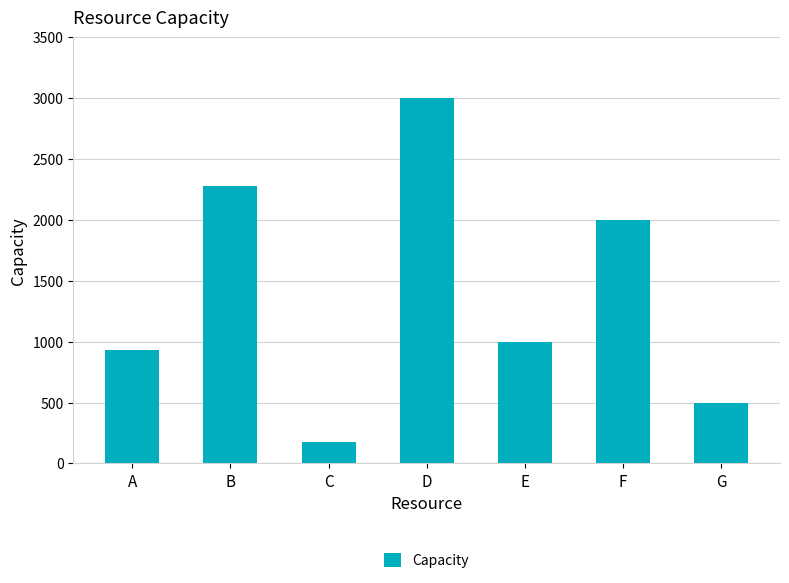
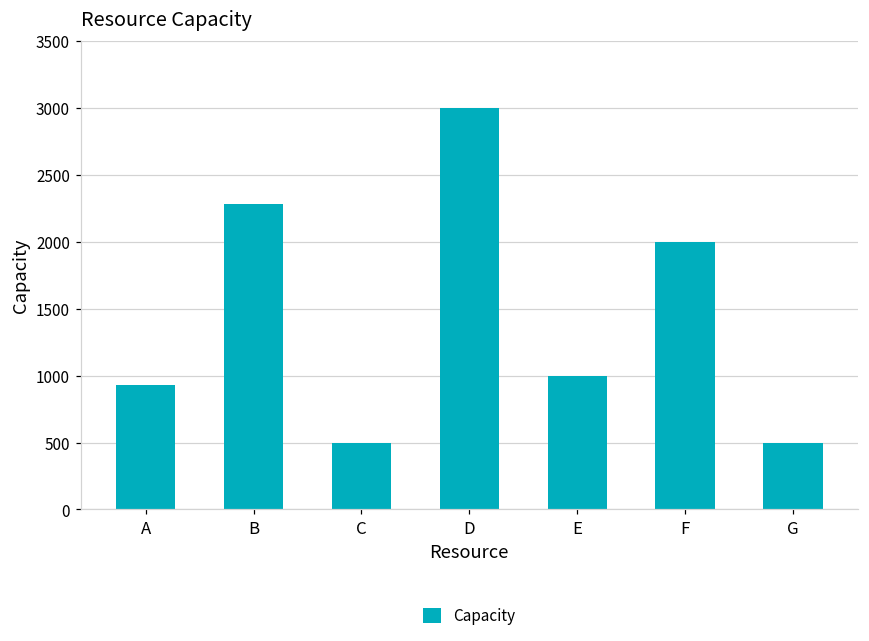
  {
    "A": 930,
    "B": 2280,
-   "C": 180,
+   "C": 500,
    "D": 3000,
    "E": 1000,
    "F": 2000,
    "G": 500
  }
